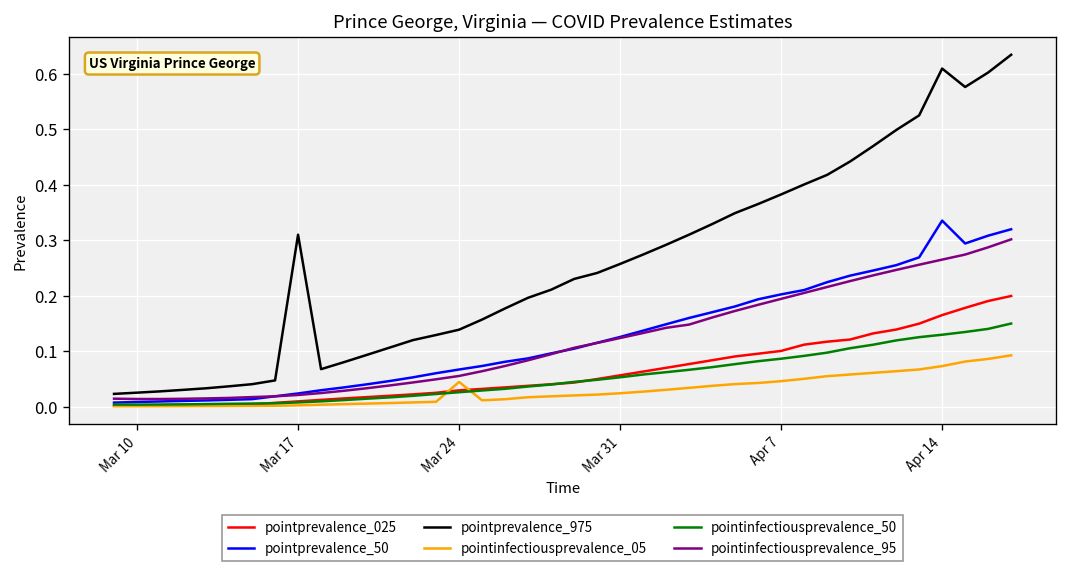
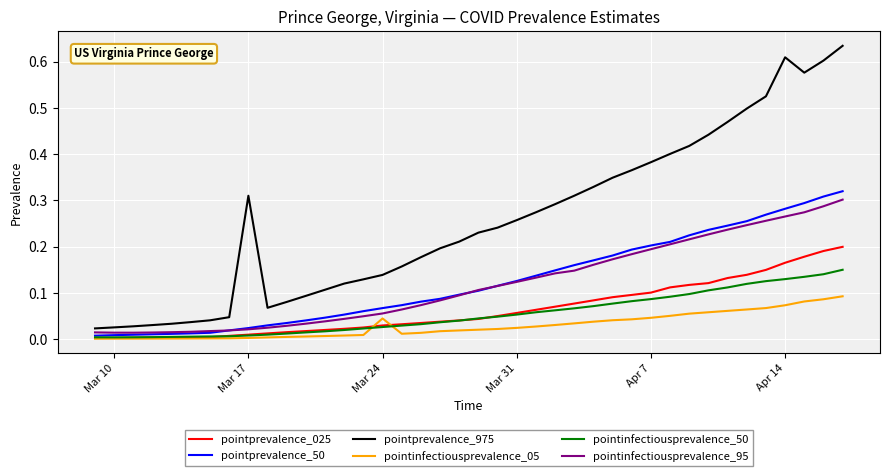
  {
    "pointprevalence_025": {
      "Apr 7": 0.10,
      "Apr 14": 0.17
    },
    "pointprevalence_50": {
      "Mar 24": 0.07,
      "Apr 7": 0.20,
-     "Apr 14": 0.34
+     "Apr 14": 0.28
    },
    "pointprevalence_975": {
      "Mar 10": 0.03,
      "Mar 17": 0.31,
      "Mar 24": 0.14,
      "Mar 31": 0.26,
      "Apr 7": 0.38,
      "Apr 14": 0.61
    },
    "pointinfectiousprevalence_05": {
      "Mar 24": 0.04,
      "Mar 31": 0.02,
      "Apr 7": 0.05,
      "Apr 14": 0.07
    },
    "pointinfectiousprevalence_50": {
      "Apr 7": 0.09,
      "Apr 14": 0.13
    },
    "pointinfectiousprevalence_95": {
      "Mar 24": 0.06,
      "Apr 7": 0.19,
      "Apr 14": 0.27
    }
  }
